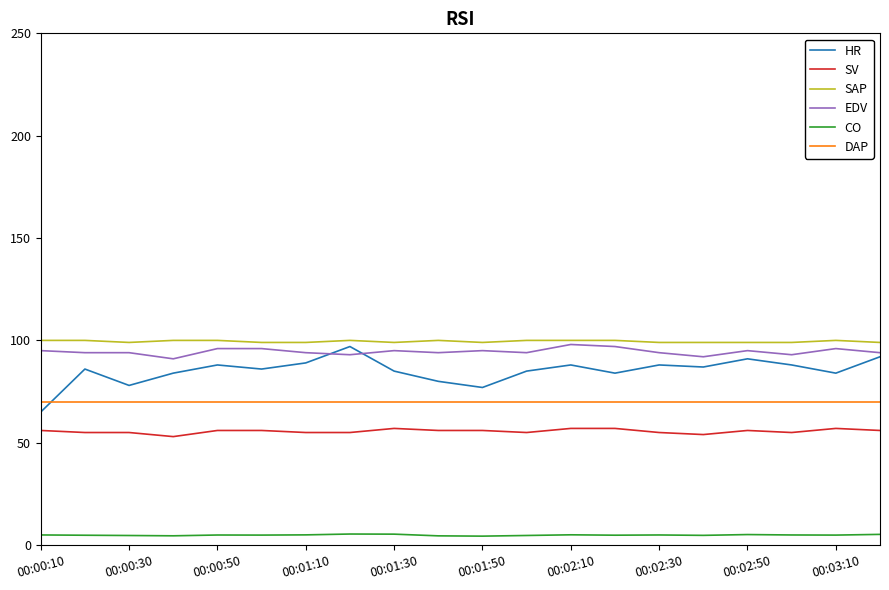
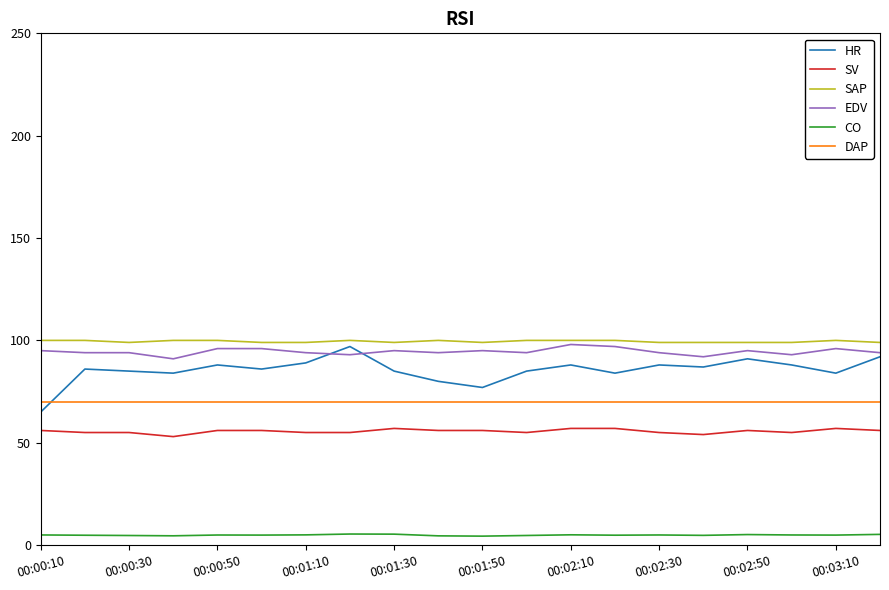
  {
    "HR": {
      "00:00:10": 65,
-     "00:00:30": 78,
+     "00:00:30": 85,
      "00:00:50": 88,
      "00:01:10": 89,
      "00:01:30": 85,
      "00:01:50": 77,
      "00:02:10": 88,
      "00:02:30": 88,
      "00:02:50": 91,
      "00:03:10": 84
    },
    "SV": {
      "00:00:10": 56,
      "00:00:30": 55,
      "00:00:50": 56,
      "00:01:10": 55,
      "00:01:30": 57,
      "00:01:50": 56,
      "00:02:10": 57,
      "00:02:30": 55,
      "00:02:50": 56,
      "00:03:10": 57
    },
    "SAP": {
      "00:00:10": 100,
      "00:00:30": 99,
      "00:00:50": 100,
      "00:01:10": 99,
      "00:01:30": 99,
      "00:01:50": 99,
      "00:02:10": 100,
      "00:02:30": 99,
      "00:02:50": 99,
      "00:03:10": 100
    },
    "EDV": {
      "00:00:10": 95,
      "00:00:30": 94,
      "00:00:50": 96,
      "00:01:10": 94,
      "00:01:30": 95,
      "00:01:50": 95,
      "00:02:10": 98,
      "00:02:30": 94,
      "00:02:50": 95,
      "00:03:10": 96
    },
    "CO": {
      "00:00:10": 5,
      "00:00:30": 5,
      "00:00:50": 5,
      "00:01:10": 5,
      "00:01:30": 5,
      "00:01:50": 4,
      "00:02:10": 5,
      "00:02:30": 5,
      "00:02:50": 5,
      "00:03:10": 5
    },
    "DAP": {
      "00:00:10": 70,
      "00:00:30": 70,
      "00:00:50": 70,
      "00:01:10": 70,
      "00:01:30": 70,
      "00:01:50": 70,
      "00:02:10": 70,
      "00:02:30": 70,
      "00:02:50": 70,
      "00:03:10": 70
    }
  }
